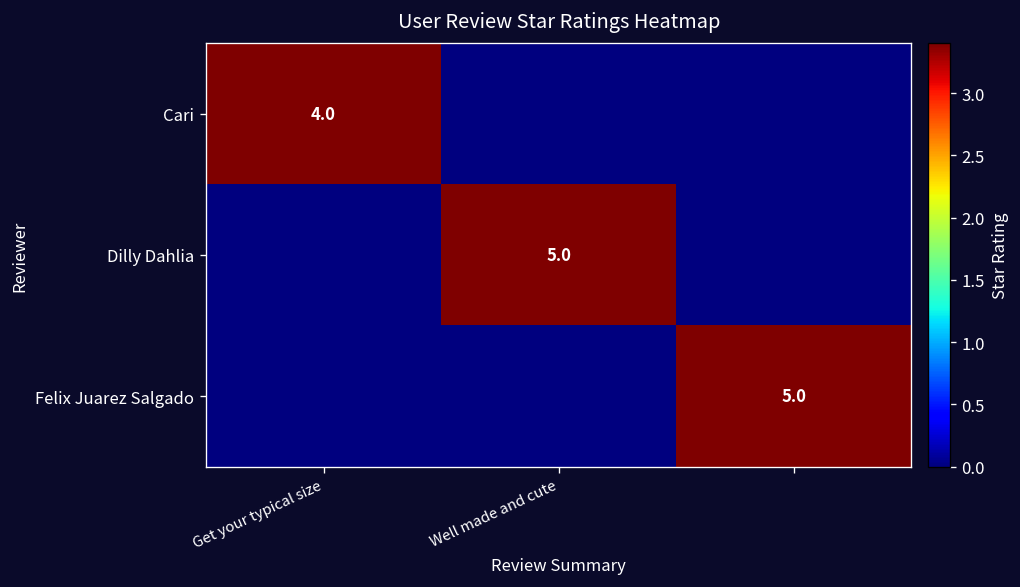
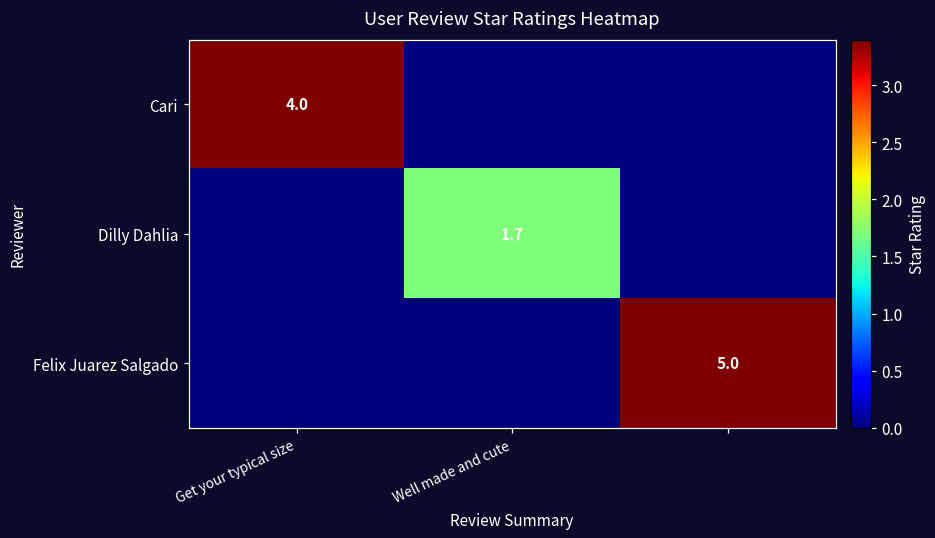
  {
    "Cari": {
      "Get your typical size": 4.0
    },
    "Dilly Dahlia": {
-     "Well made and cute": 5.0
+     "Well made and cute": 1.7
    }
  }
